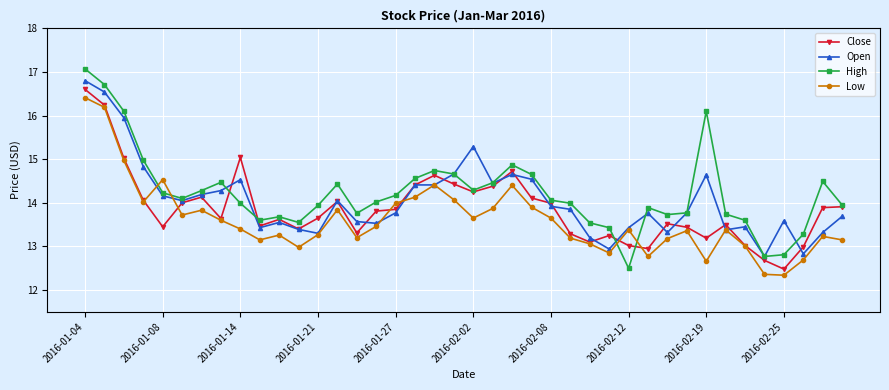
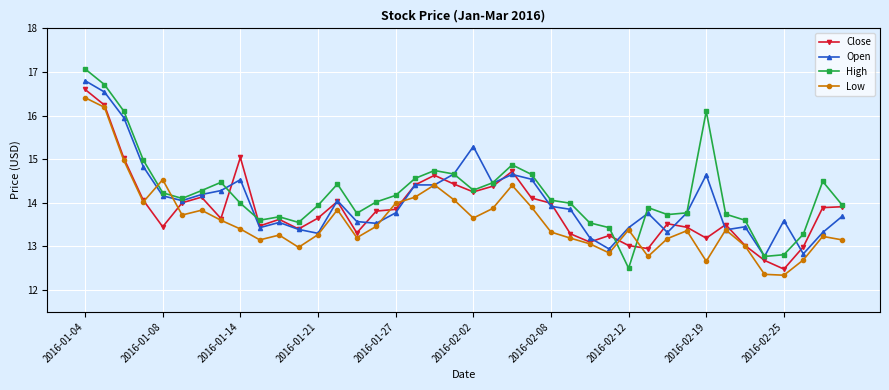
  {
    "Close": {
      "2016-01-04": 16.6,
      "2016-01-08": 13.5,
      "2016-01-14": 15.0,
      "2016-01-21": 13.7,
      "2016-01-27": 13.9,
      "2016-02-08": 14.0,
      "2016-02-12": 13.0,
      "2016-02-19": 13.2,
      "2016-02-25": 12.5
    },
    "Open": {
      "2016-01-04": 16.8,
      "2016-01-08": 14.2,
      "2016-01-14": 14.5,
      "2016-01-27": 13.8,
      "2016-02-02": 15.3,
      "2016-02-08": 13.9,
      "2016-02-19": 14.6,
      "2016-02-25": 13.6
    },
    "High": {
      "2016-01-04": 17.1,
      "2016-01-08": 14.2,
      "2016-01-14": 14.0,
      "2016-01-21": 13.9,
      "2016-01-27": 14.2,
      "2016-02-08": 14.1,
      "2016-02-12": 12.5,
      "2016-02-19": 16.1,
      "2016-02-25": 12.8
    },
    "Low": {
      "2016-01-04": 16.4,
      "2016-01-08": 14.5,
      "2016-01-14": 13.4,
      "2016-01-27": 14.0,
      "2016-02-02": 13.7,
-     "2016-02-08": 13.7,
+     "2016-02-08": 13.3,
      "2016-02-19": 12.7,
      "2016-02-25": 12.3
    }
  }
